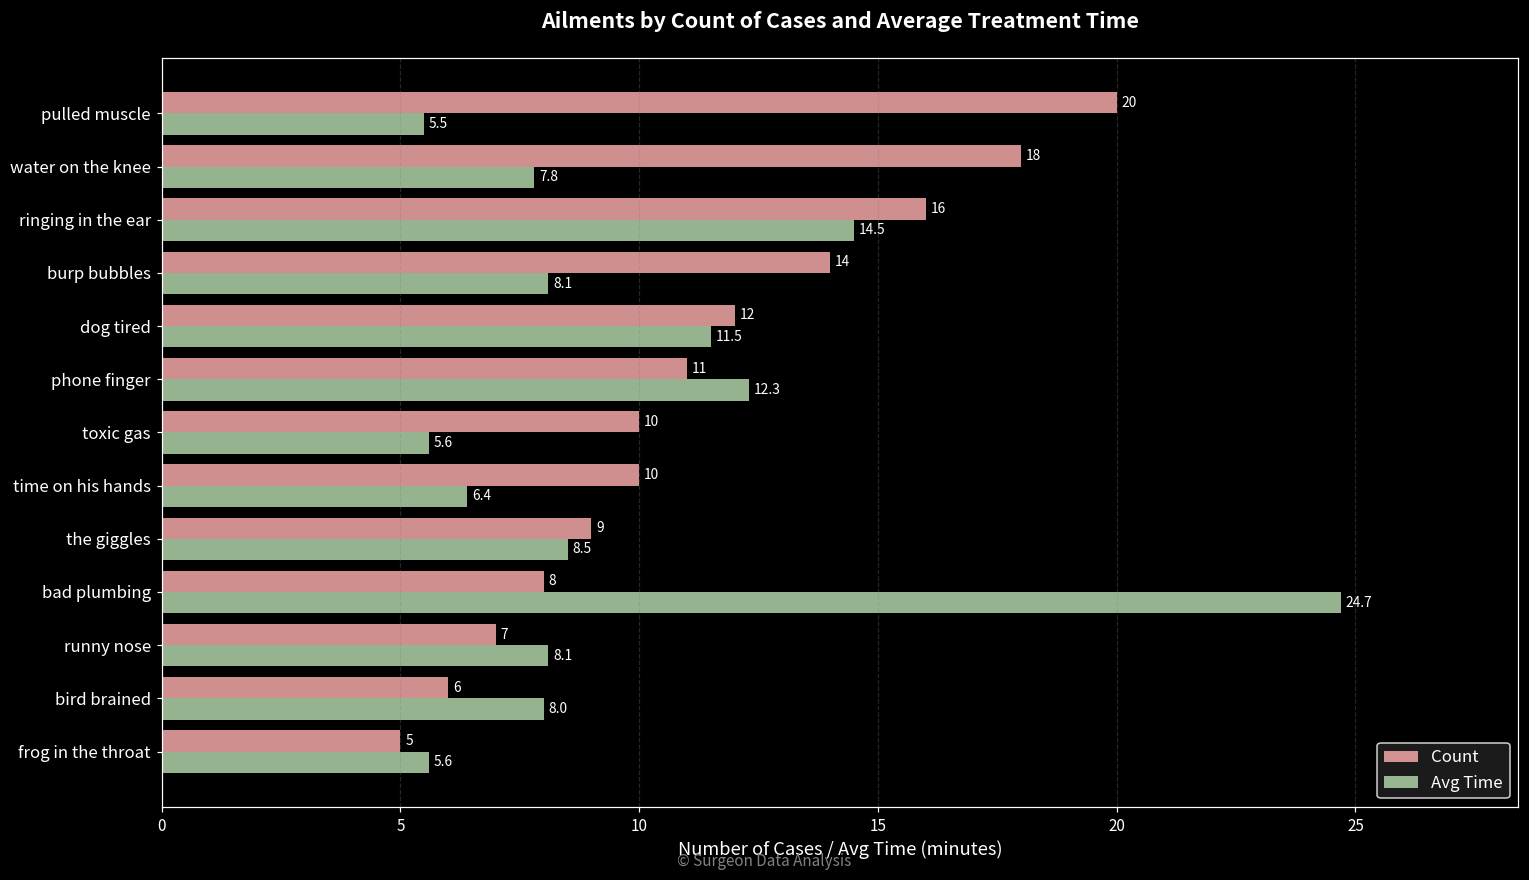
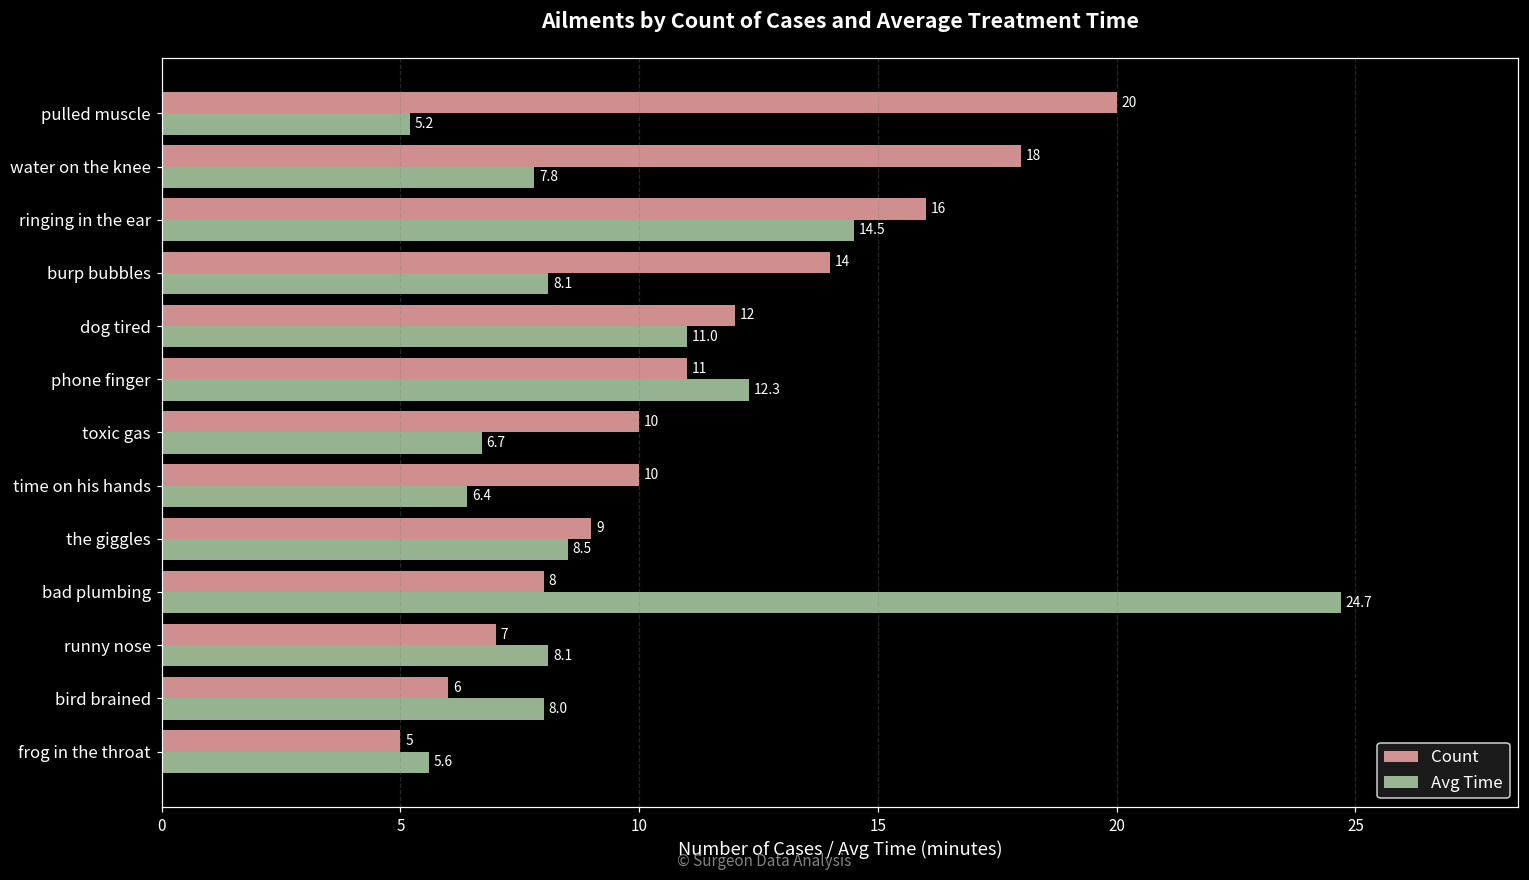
  {
    "Count": {
      "pulled muscle": 20,
      "water on the knee": 18,
      "ringing in the ear": 16,
      "burp bubbles": 14,
      "dog tired": 12,
      "phone finger": 11,
      "toxic gas": 10,
      "time on his hands": 10,
      "the giggles": 9,
      "bad plumbing": 8,
      "runny nose": 7,
      "bird brained": 6,
      "frog in the throat": 5
    },
    "Avg Time": {
-     "pulled muscle": 5.5,
+     "pulled muscle": 5.2,
      "water on the knee": 7.8,
      "ringing in the ear": 14.5,
      "burp bubbles": 8.1,
-     "dog tired": 11.5,
+     "dog tired": 11.0,
      "phone finger": 12.3,
-     "toxic gas": 5.6,
+     "toxic gas": 6.7,
      "time on his hands": 6.4,
      "the giggles": 8.5,
      "bad plumbing": 24.7,
      "runny nose": 8.1,
      "bird brained": 8.0,
      "frog in the throat": 5.6
    }
  }
